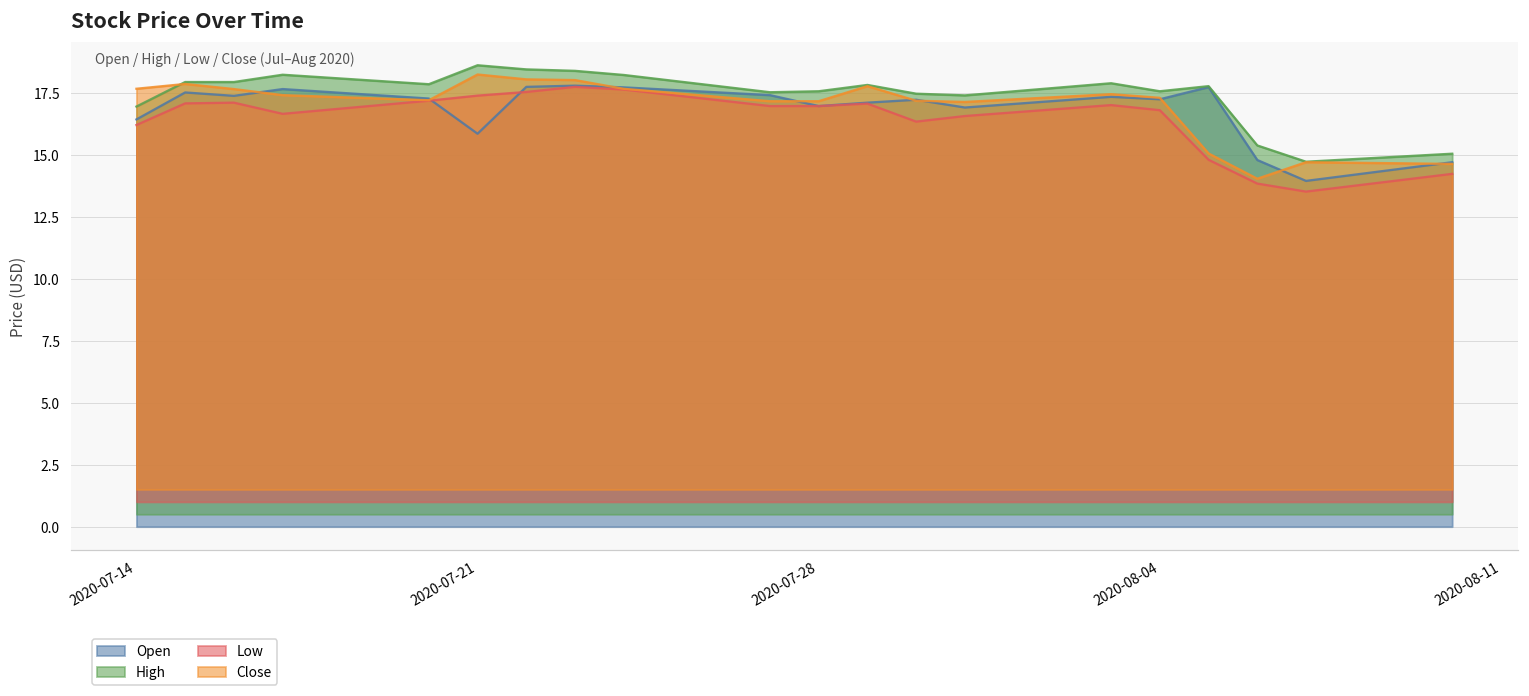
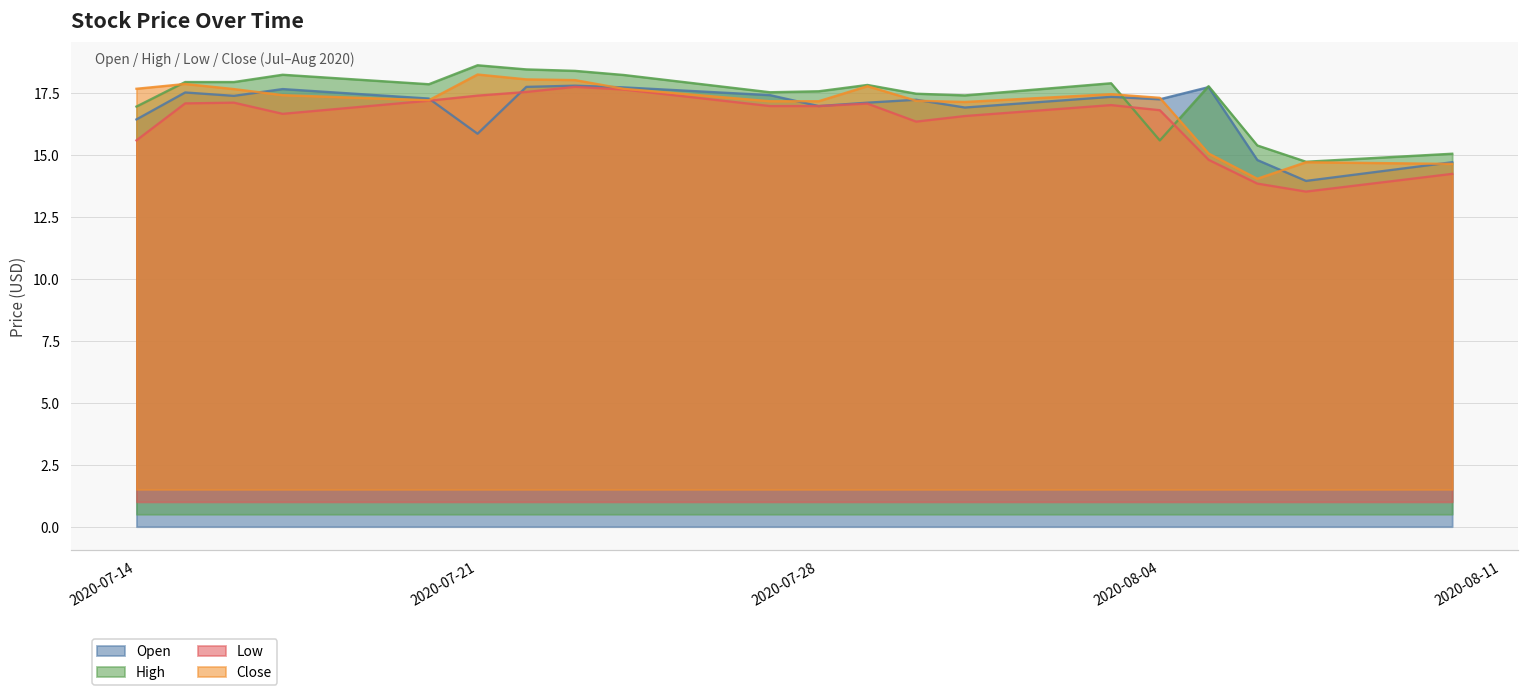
  {
    "Open": {
      "2020-07-14": 16.4,
      "2020-07-21": 15.9
    },
    "High": {
      "2020-07-14": 17.0,
      "2020-07-21": 18.6,
      "2020-07-28": 17.6,
-     "2020-08-04": 17.6
+     "2020-08-04": 15.6
    },
    "Low": {
-     "2020-07-14": 16.2,
+     "2020-07-14": 15.6,
      "2020-07-21": 17.4,
      "2020-08-04": 16.8
    },
    "Close": {
      "2020-07-14": 17.7,
      "2020-07-21": 18.3,
      "2020-07-28": 17.2
    }
  }
